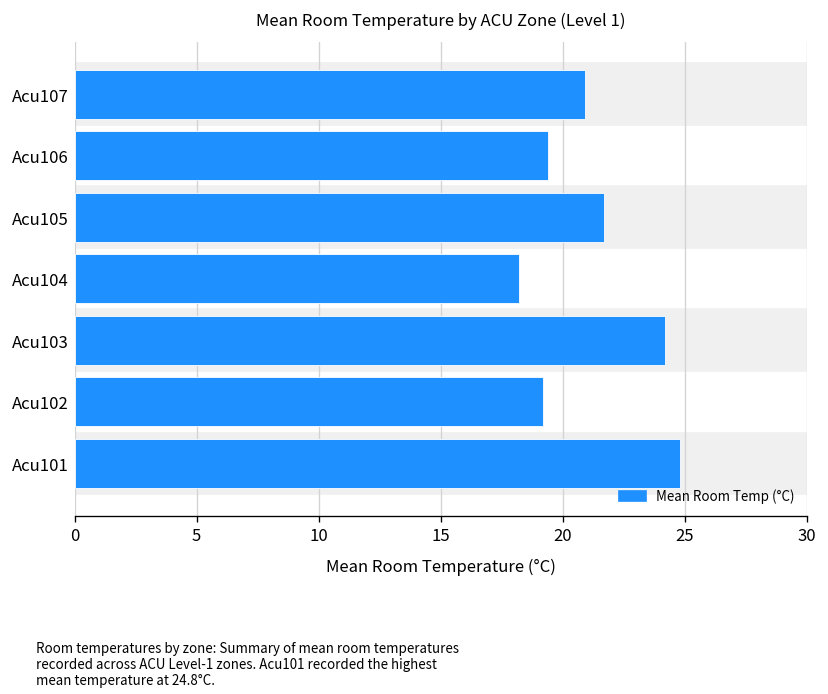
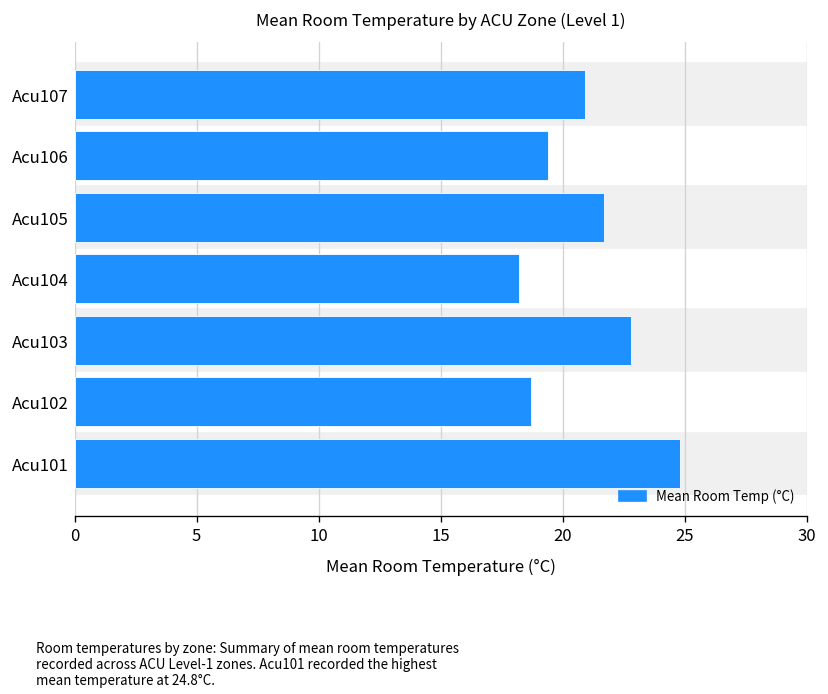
  {
    "Acu107": 20.9,
    "Acu106": 19.4,
    "Acu105": 21.7,
    "Acu104": 18.2,
-   "Acu103": 24.2,
-   "Acu102": 19.2,
+   "Acu103": 22.8,
+   "Acu102": 18.7,
    "Acu101": 24.8
  }
